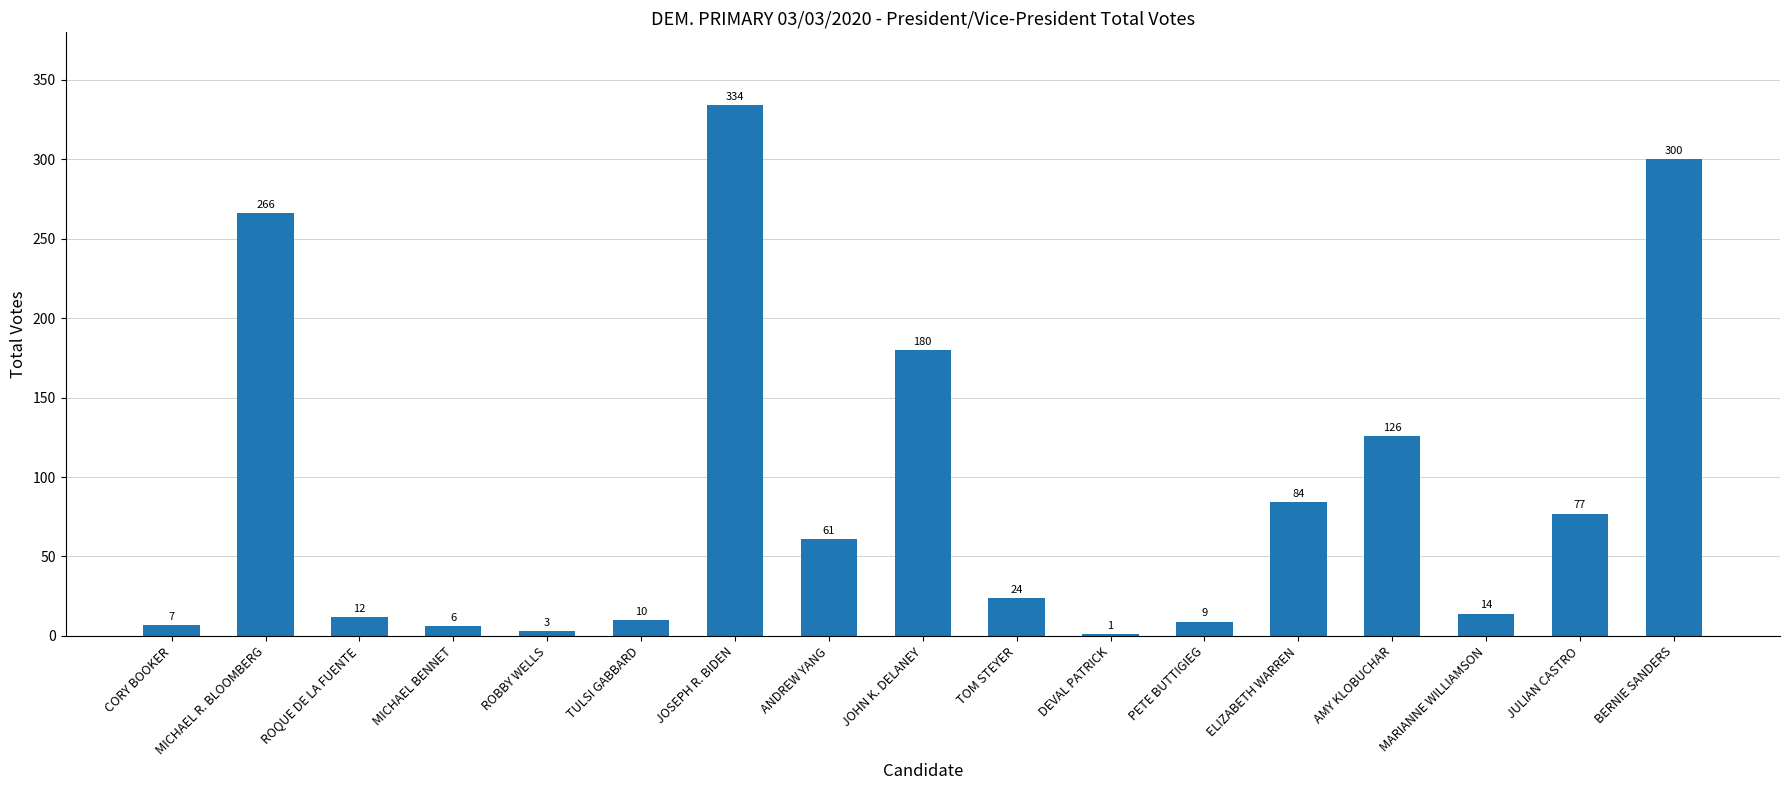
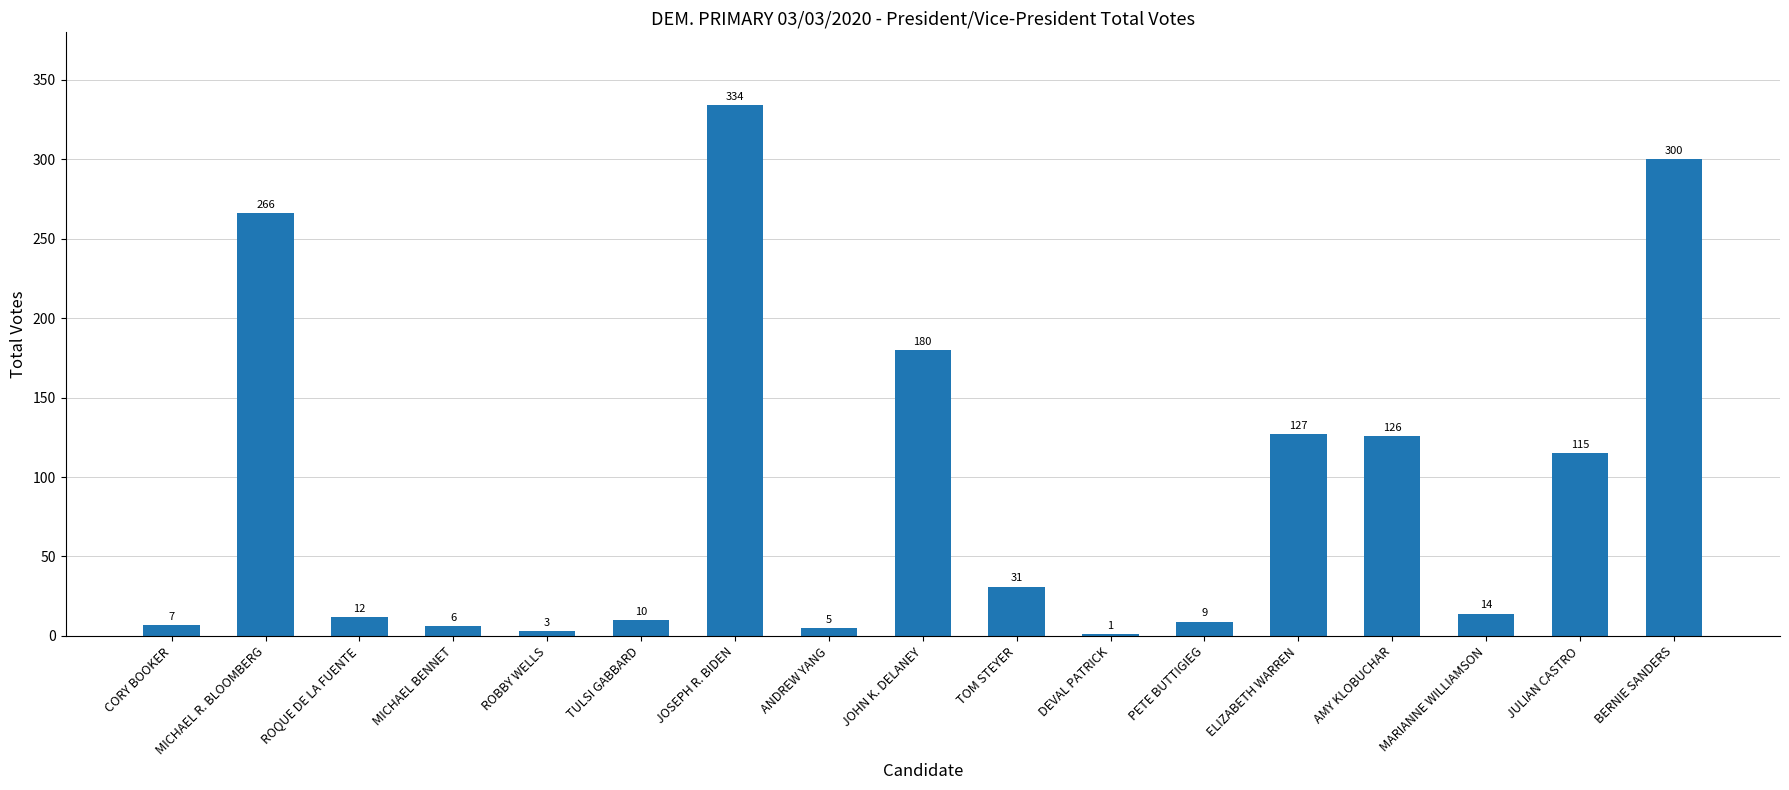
  {
    "CORY BOOKER": 7,
    "MICHAEL R. BLOOMBERG": 266,
    "ROQUE DE LA FUENTE": 12,
    "MICHAEL BENNET": 6,
    "ROBBY WELLS": 3,
    "TULSI GABBARD": 10,
    "JOSEPH R. BIDEN": 334,
-   "ANDREW YANG": 61,
+   "ANDREW YANG": 5,
    "JOHN K. DELANEY": 180,
-   "TOM STEYER": 24,
+   "TOM STEYER": 31,
    "DEVAL PATRICK": 1,
    "PETE BUTTIGIEG": 9,
-   "ELIZABETH WARREN": 84,
+   "ELIZABETH WARREN": 127,
    "AMY KLOBUCHAR": 126,
    "MARIANNE WILLIAMSON": 14,
-   "JULIAN CASTRO": 77,
+   "JULIAN CASTRO": 115,
    "BERNIE SANDERS": 300
  }
